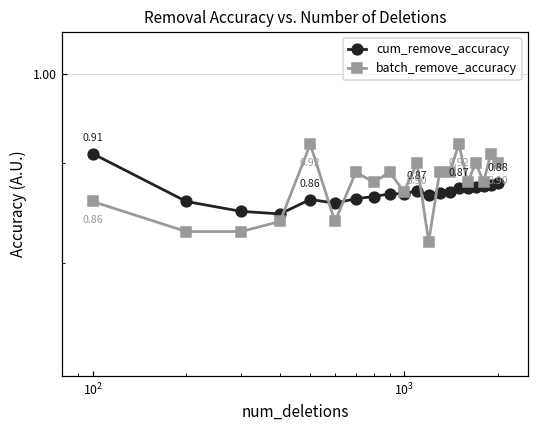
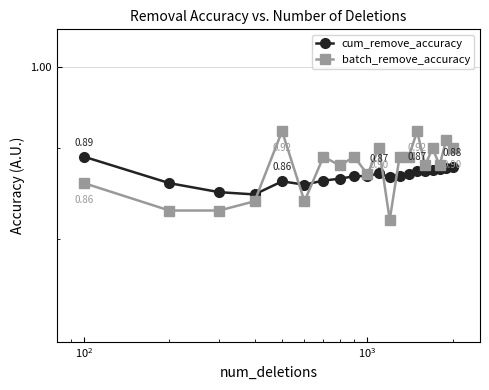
  {
    "cum_remove_accuracy": {
-     "10^2": 0.91
+     "10^2": 0.89
    },
    "batch_remove_accuracy": {
      "10^2": 0.86
    }
  }
